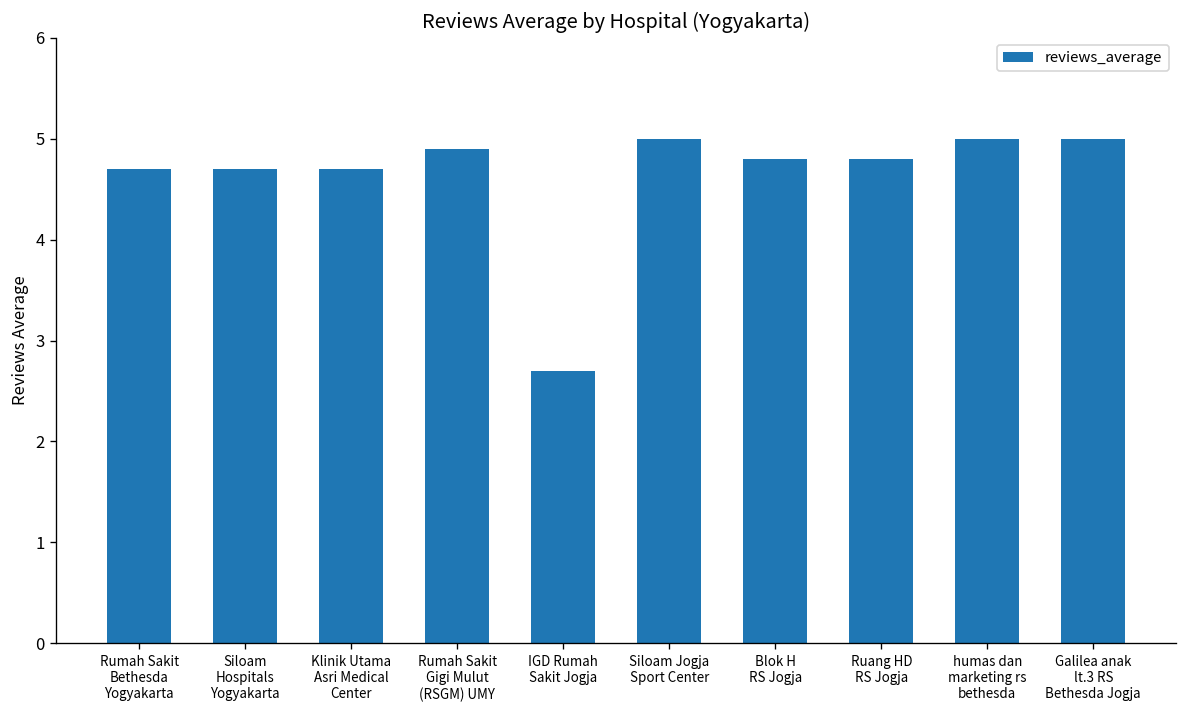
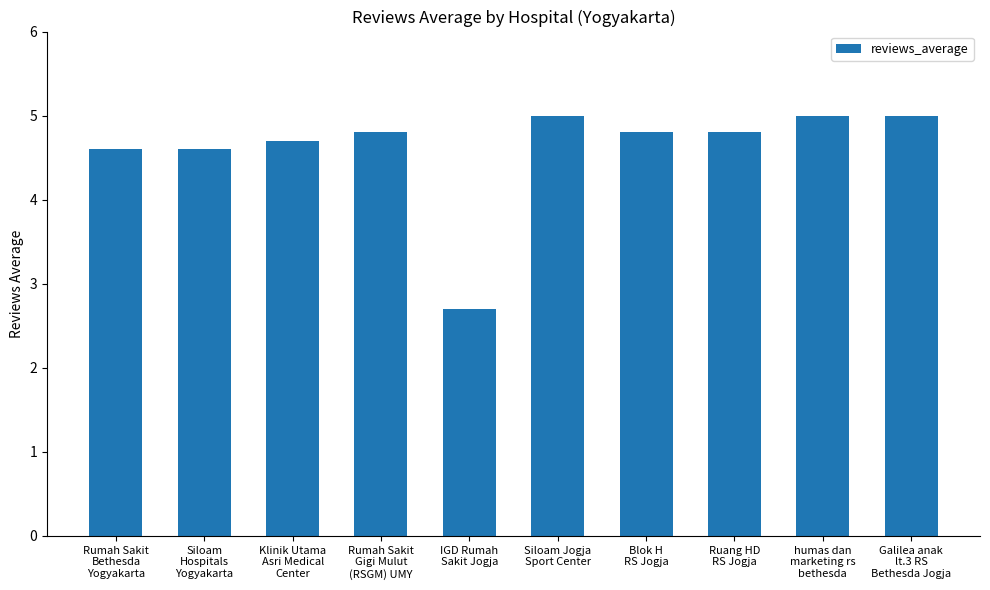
  {
-   "Rumah Sakit Bethesda Yogyakarta": 4.7,
-   "Siloam Hospitals Yogyakarta": 4.7,
+   "Rumah Sakit Bethesda Yogyakarta": 4.6,
+   "Siloam Hospitals Yogyakarta": 4.6,
    "Klinik Utama Asri Medical Center": 4.7,
-   "Rumah Sakit Gigi Mulut (RSGM) UMY": 4.9,
+   "Rumah Sakit Gigi Mulut (RSGM) UMY": 4.8,
    "IGD Rumah Sakit Jogja": 2.7,
    "Siloam Jogja Sport Center": 5.0,
    "Blok H RS Jogja": 4.8,
    "Ruang HD RS Jogja": 4.8,
    "humas dan marketing rs bethesda": 5.0,
    "Galilea anak lt.3 RS Bethesda Jogja": 5.0
  }
